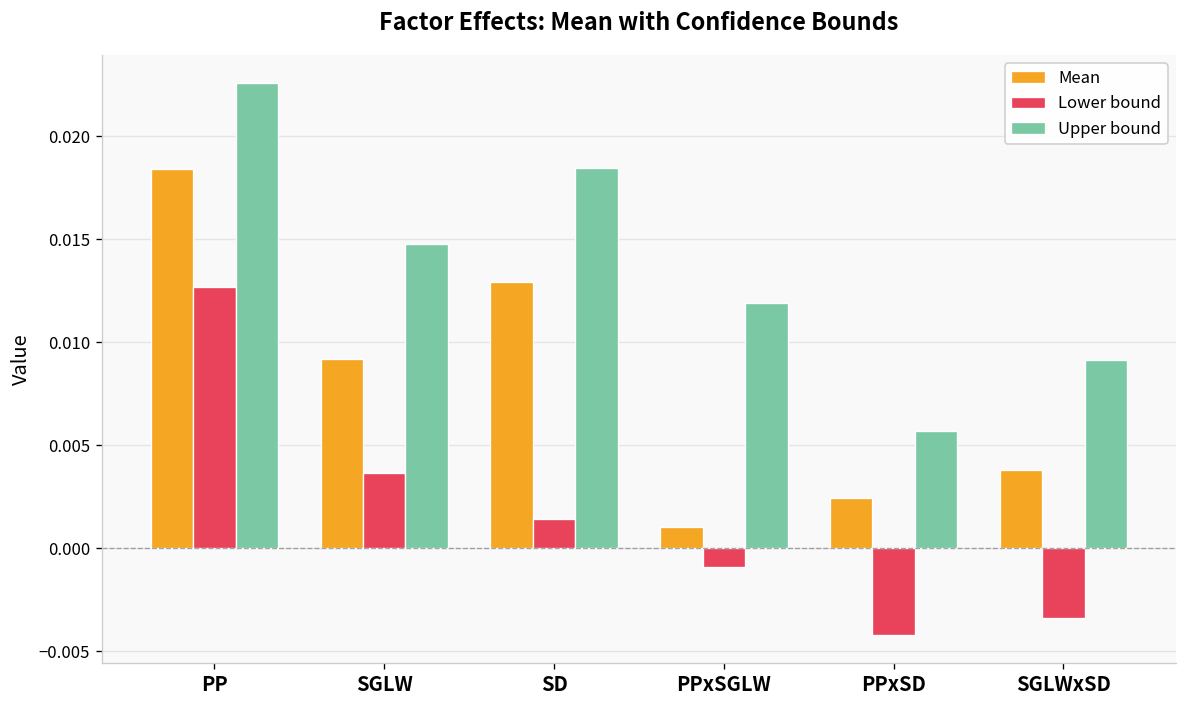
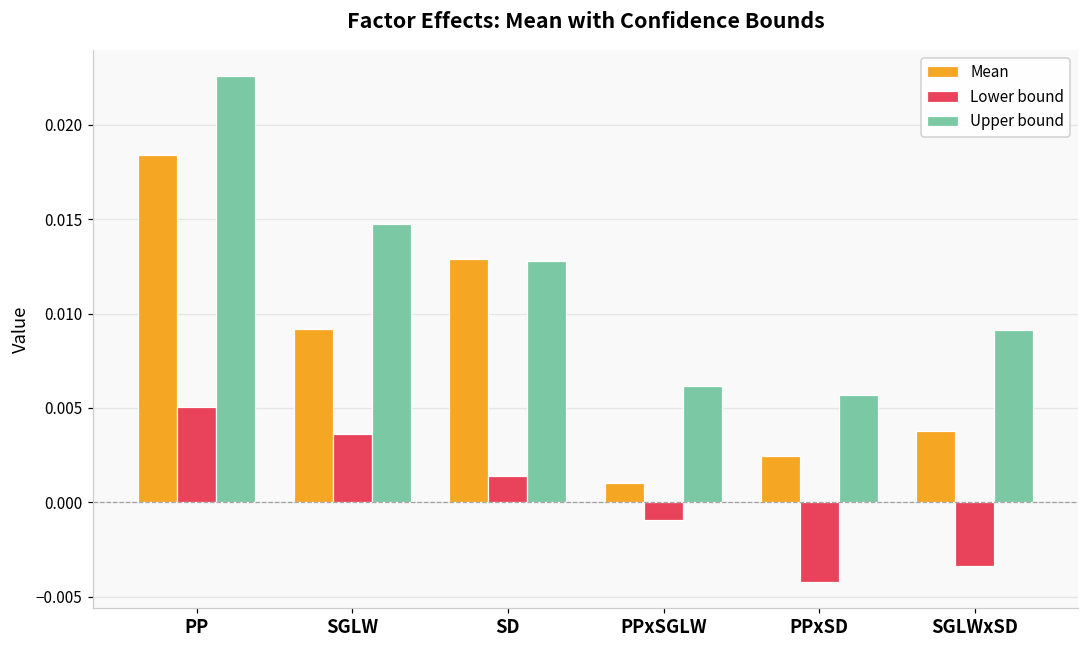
  {
    "Mean": {
      "PP": 0.0184,
      "SGLW": 0.0092,
      "SD": 0.0129,
      "PPxSGLW": 0.0010,
      "PPxSD": 0.0024,
      "SGLWxSD": 0.0038
    },
    "Lower bound": {
-     "PP": 0.0127,
+     "PP": 0.0050,
      "SGLW": 0.0036,
      "SD": 0.0014,
      "PPxSGLW": -0.0009,
      "PPxSD": -0.0042,
      "SGLWxSD": -0.0034
    },
    "Upper bound": {
      "PP": 0.0226,
      "SGLW": 0.0147,
-     "SD": 0.0185,
-     "PPxSGLW": 0.0119,
+     "SD": 0.0128,
+     "PPxSGLW": 0.0062,
      "PPxSD": 0.0057,
      "SGLWxSD": 0.0091
    }
  }
